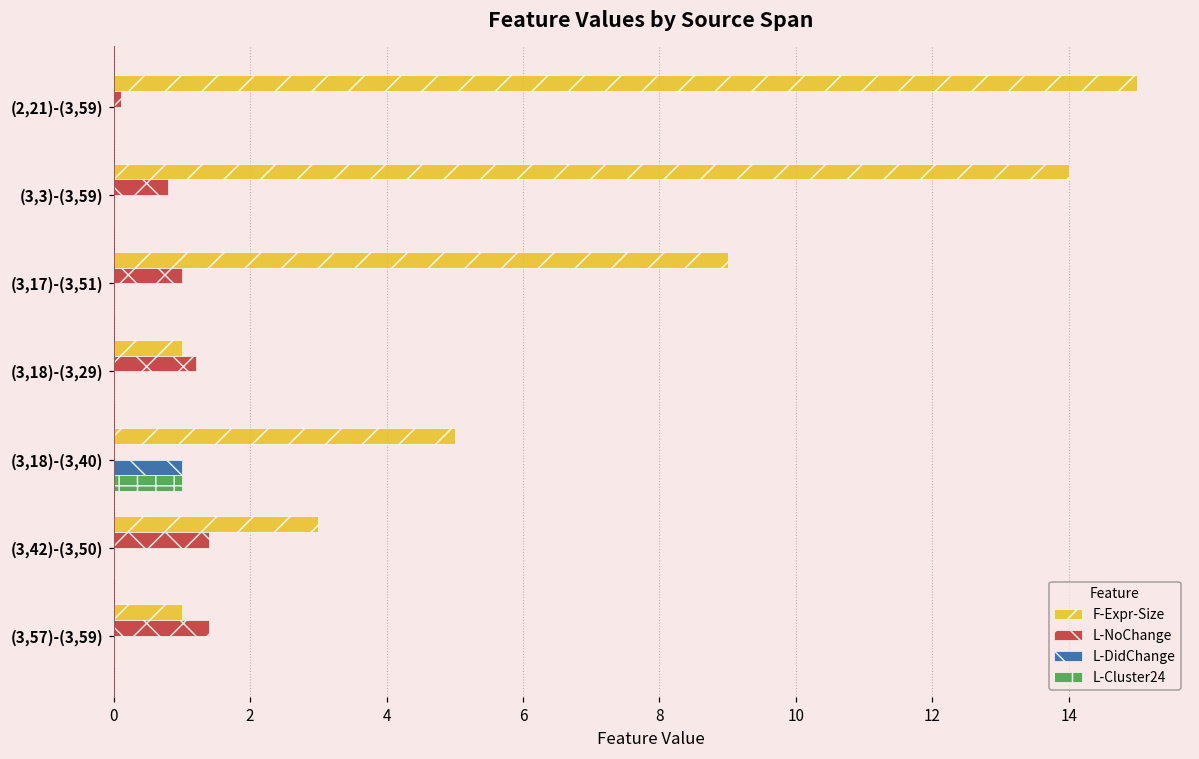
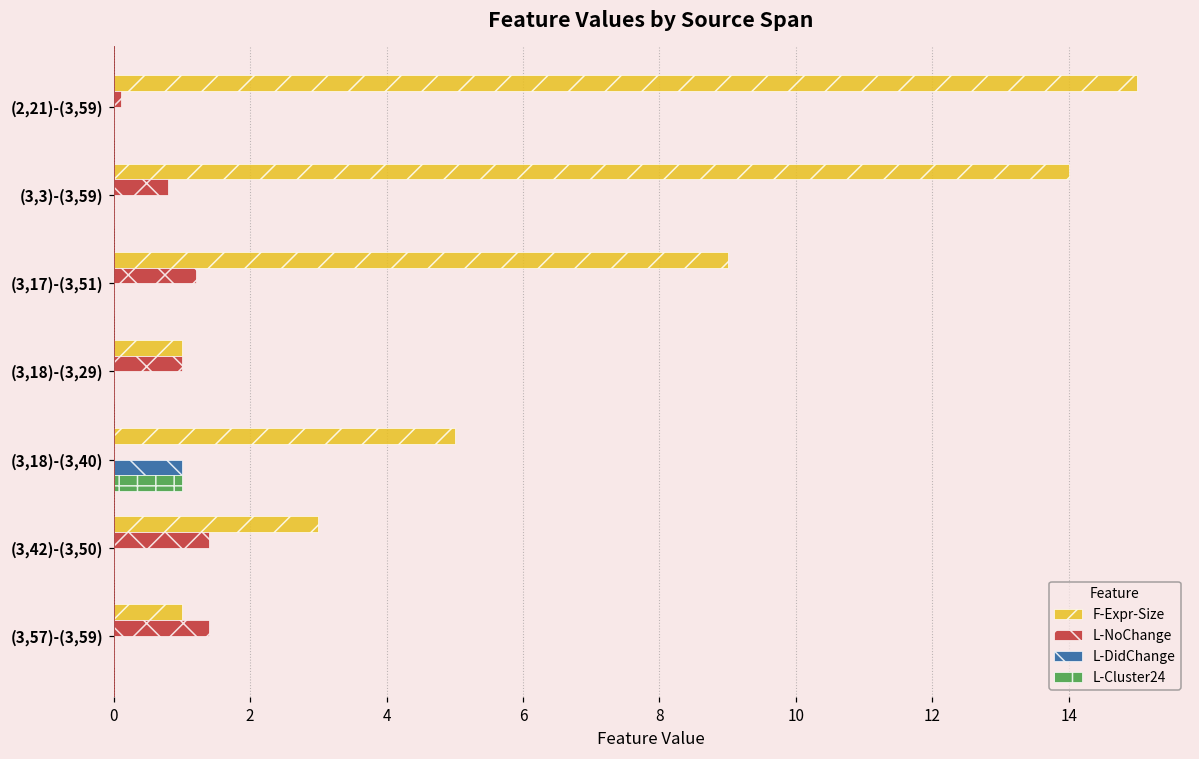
  {
    "F-Expr-Size": {
      "(2,21)-(3,59)": 15.0,
      "(3,3)-(3,59)": 14.0,
      "(3,17)-(3,51)": 9.0,
      "(3,18)-(3,29)": 1.0,
      "(3,18)-(3,40)": 5.0,
      "(3,42)-(3,50)": 3.0,
      "(3,57)-(3,59)": 1.0
    },
    "L-NoChange": {
      "(2,21)-(3,59)": 0.1,
      "(3,3)-(3,59)": 0.8,
-     "(3,17)-(3,51)": 1.0,
-     "(3,18)-(3,29)": 1.2,
+     "(3,17)-(3,51)": 1.2,
+     "(3,18)-(3,29)": 1.0,
      "(3,18)-(3,40)": 0.0,
      "(3,42)-(3,50)": 1.4,
      "(3,57)-(3,59)": 1.4
    },
    "L-DidChange": {
      "(2,21)-(3,59)": 0.0,
      "(3,3)-(3,59)": 0.0,
      "(3,17)-(3,51)": 0.0,
      "(3,18)-(3,29)": 0.0,
      "(3,18)-(3,40)": 1.0,
      "(3,42)-(3,50)": 0.0,
      "(3,57)-(3,59)": 0.0
    },
    "L-Cluster24": {
      "(2,21)-(3,59)": 0.0,
      "(3,3)-(3,59)": 0.0,
      "(3,17)-(3,51)": 0.0,
      "(3,18)-(3,29)": 0.0,
      "(3,18)-(3,40)": 1.0,
      "(3,42)-(3,50)": 0.0,
      "(3,57)-(3,59)": 0.0
    }
  }
